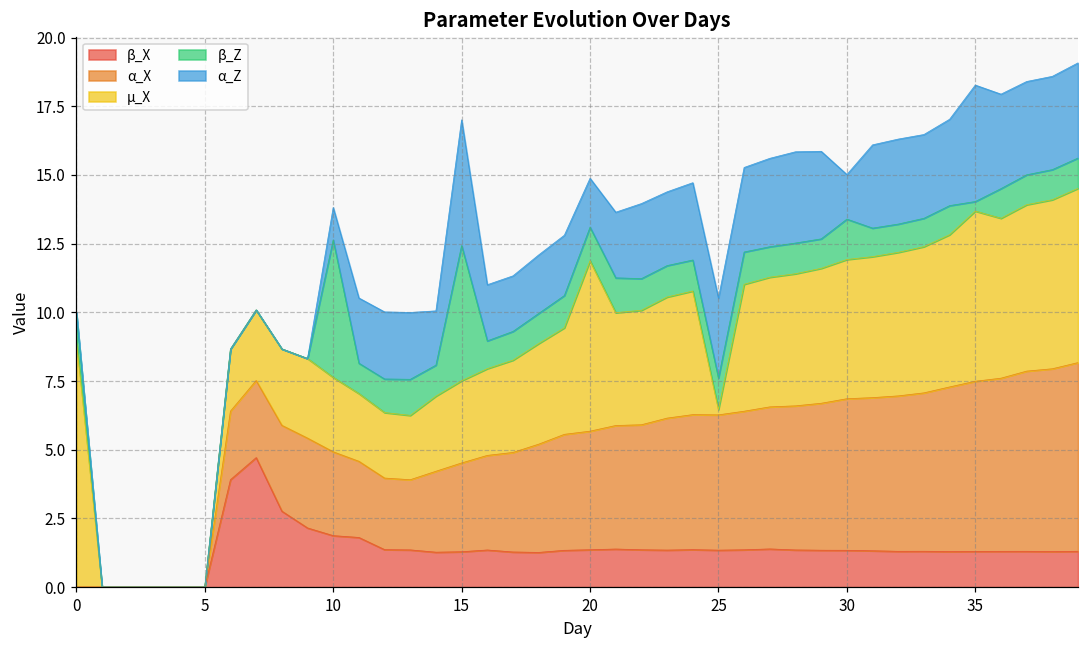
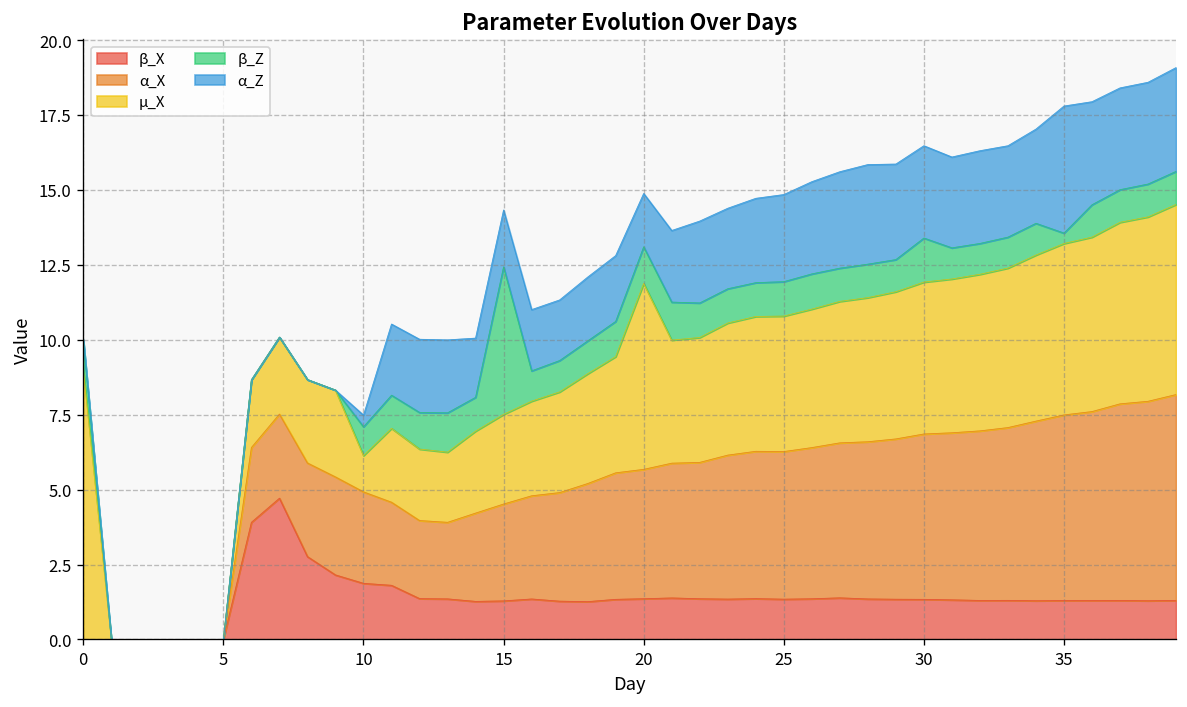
  {
    "µ_X": {
      "0": 9.0,
-     "10": 2.7,
+     "10": 1.2,
      "15": 3.0,
      "20": 6.2,
-     "25": 0.2,
+     "25": 4.5,
      "30": 5.1,
-     "35": 6.2
+     "35": 5.7
    },
    "β_Z": {
-     "10": 5.0,
+     "10": 1.0,
      "15": 4.9,
      "20": 1.2,
      "25": 1.1,
      "30": 1.5,
      "35": 0.3
    },
    "α_Z": {
-     "10": 1.2,
-     "15": 4.6,
+     "10": 0.4,
+     "15": 1.9,
      "20": 1.8,
      "25": 2.9,
-     "30": 1.6,
+     "30": 3.1,
      "35": 4.2
    }
  }
